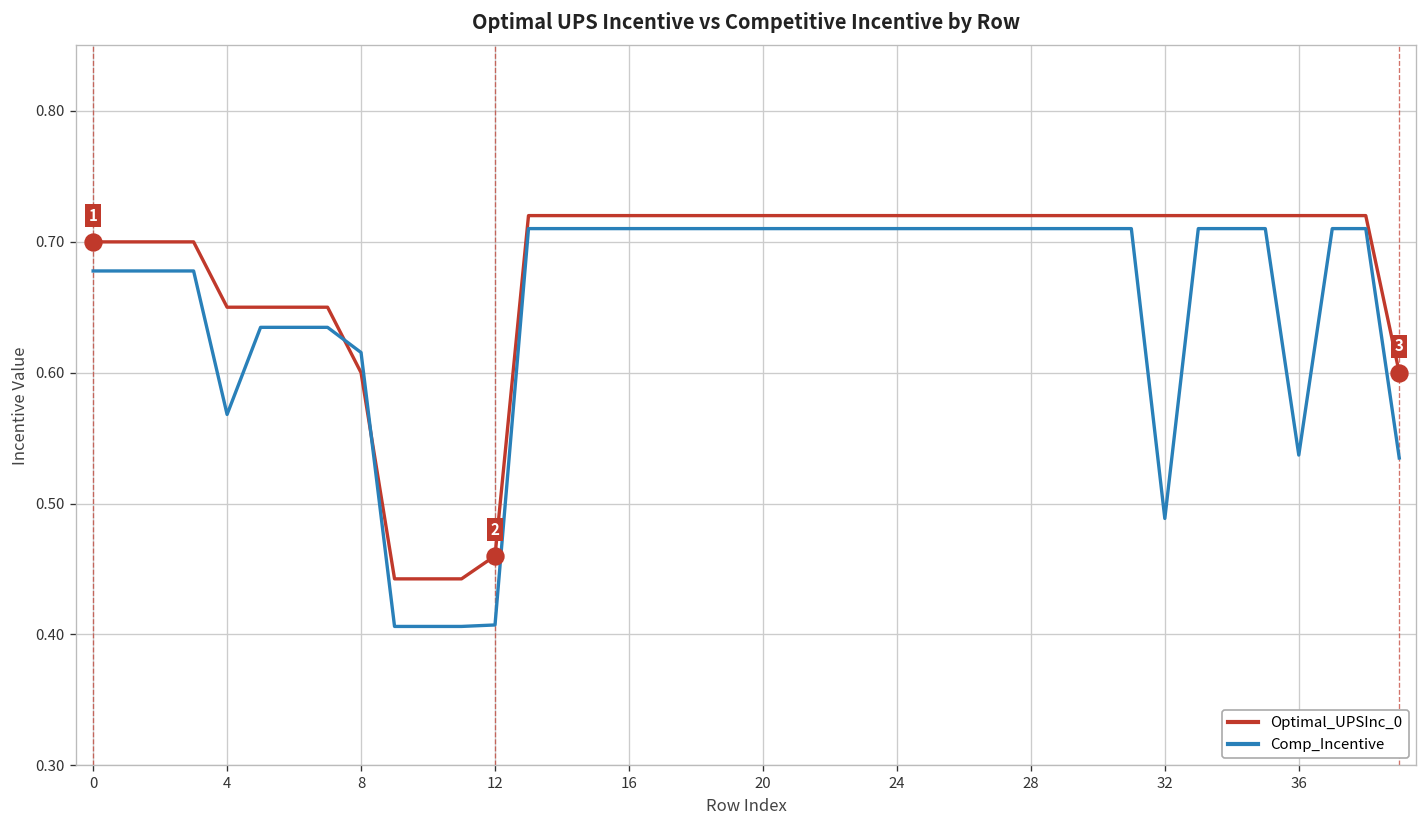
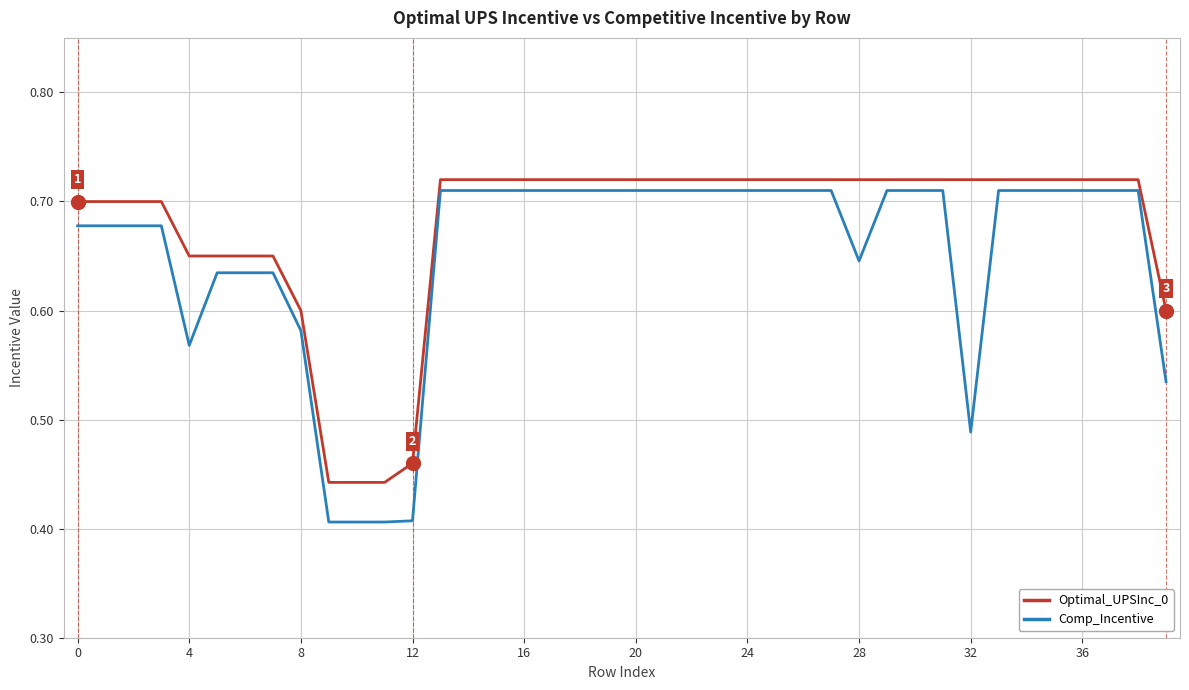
  {
    "Comp_Incentive": {
      "0": 0.678,
      "4": 0.568,
-     "8": 0.615,
+     "8": 0.582,
      "12": 0.407,
      "16": 0.710,
      "20": 0.710,
      "24": 0.710,
-     "28": 0.710,
+     "28": 0.645,
      "32": 0.489,
-     "36": 0.537
+     "36": 0.710
    }
  }
